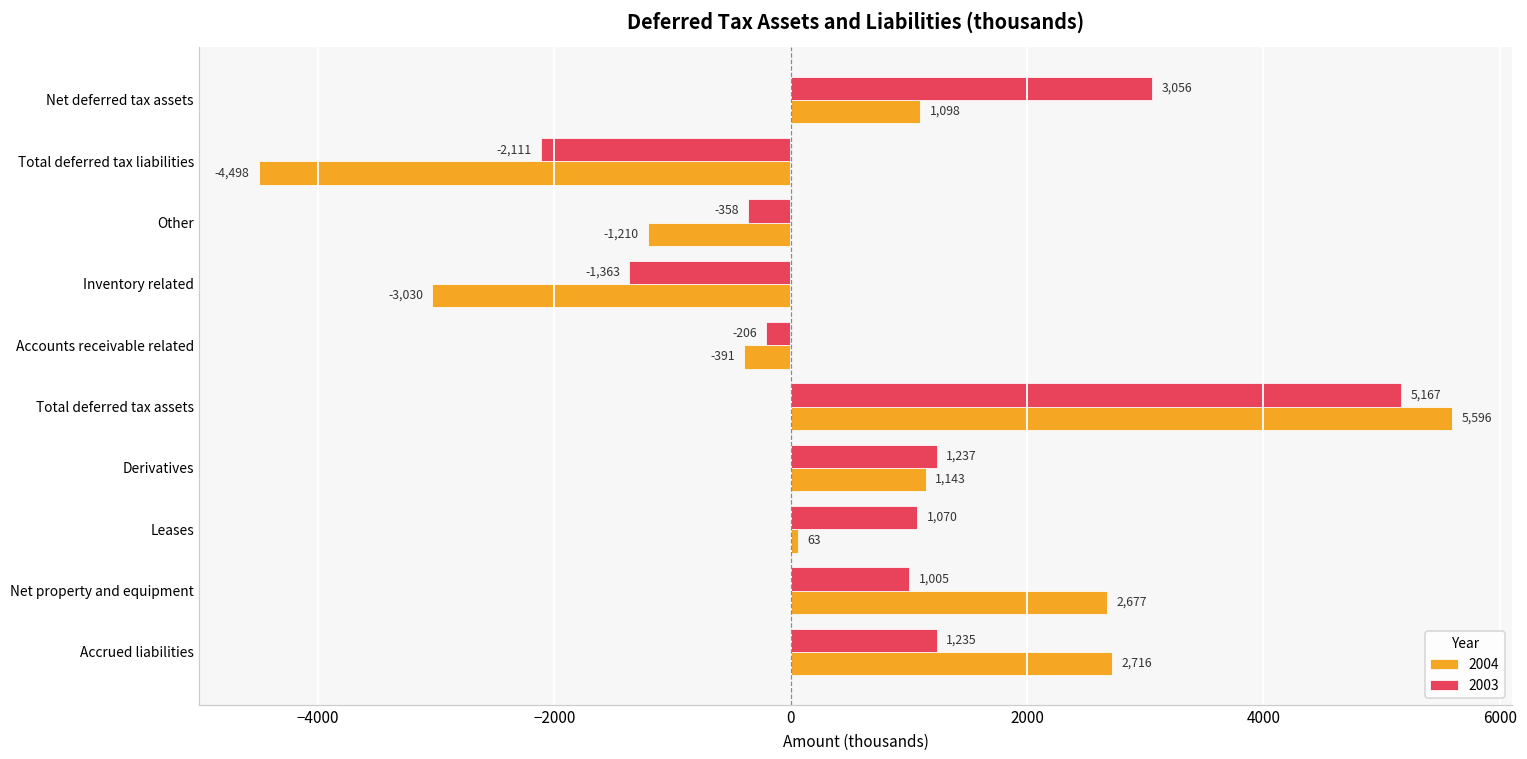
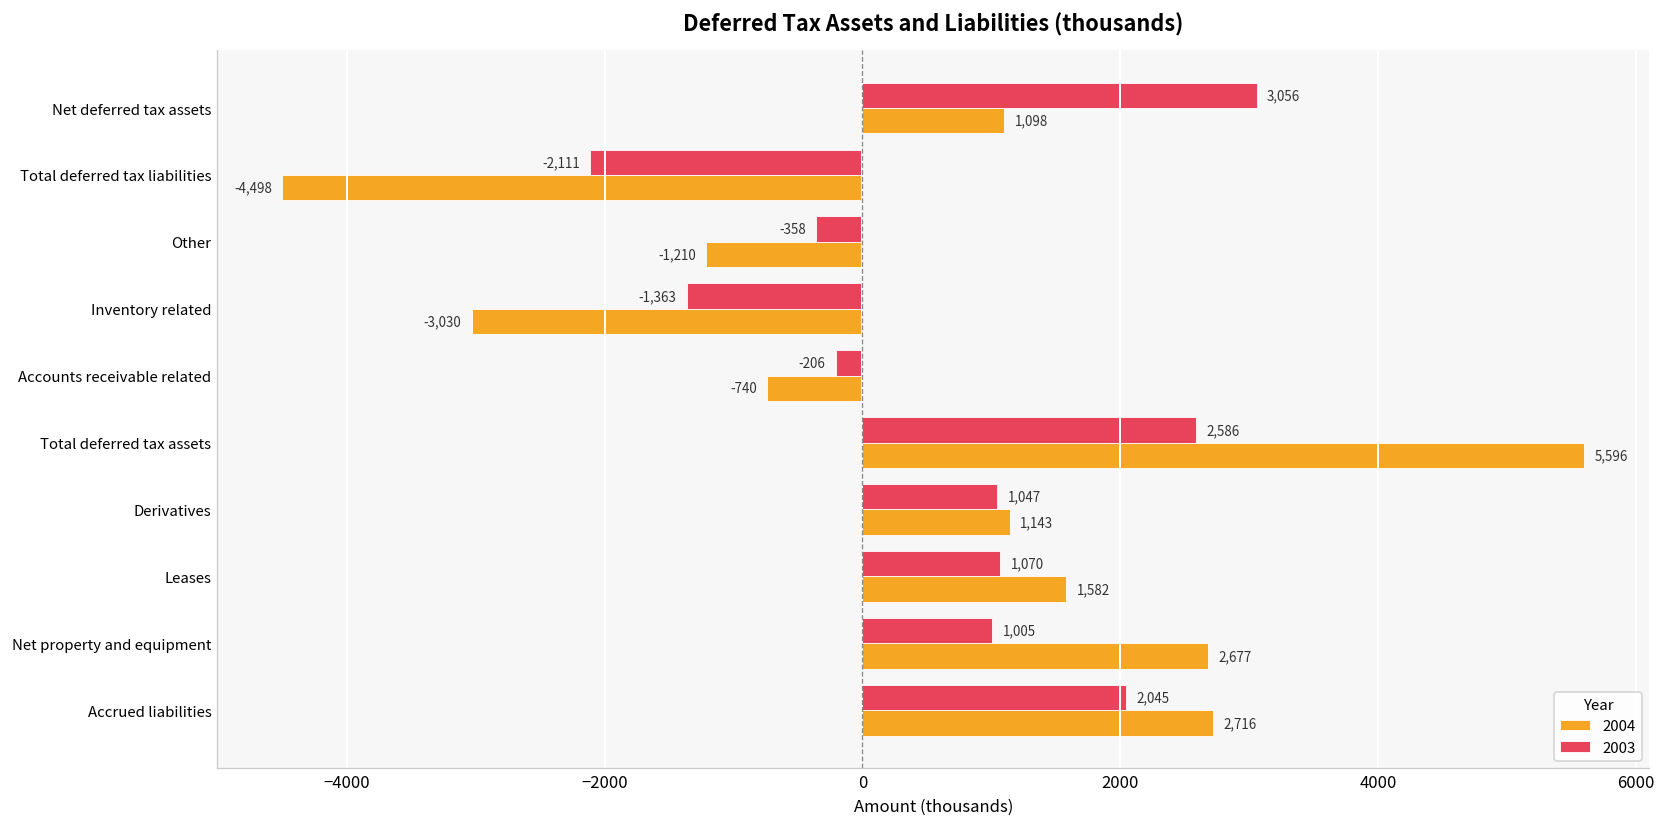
  {
    "2004": {
      "Net deferred tax assets": "1,098",
      "Total deferred tax liabilities": "-4,498",
      "Other": "-1,210",
      "Inventory related": "-3,030",
-     "Accounts receivable related": "-391",
+     "Accounts receivable related": "-740",
      "Total deferred tax assets": "5,596",
      "Derivatives": "1,143",
-     "Leases": "63",
+     "Leases": "1,582",
      "Net property and equipment": "2,677",
      "Accrued liabilities": "2,716"
    },
    "2003": {
      "Net deferred tax assets": "3,056",
      "Total deferred tax liabilities": "-2,111",
      "Other": "-358",
      "Inventory related": "-1,363",
      "Accounts receivable related": "-206",
-     "Total deferred tax assets": "5,167",
-     "Derivatives": "1,237",
+     "Total deferred tax assets": "2,586",
+     "Derivatives": "1,047",
      "Leases": "1,070",
      "Net property and equipment": "1,005",
-     "Accrued liabilities": "1,235"
+     "Accrued liabilities": "2,045"
    }
  }
